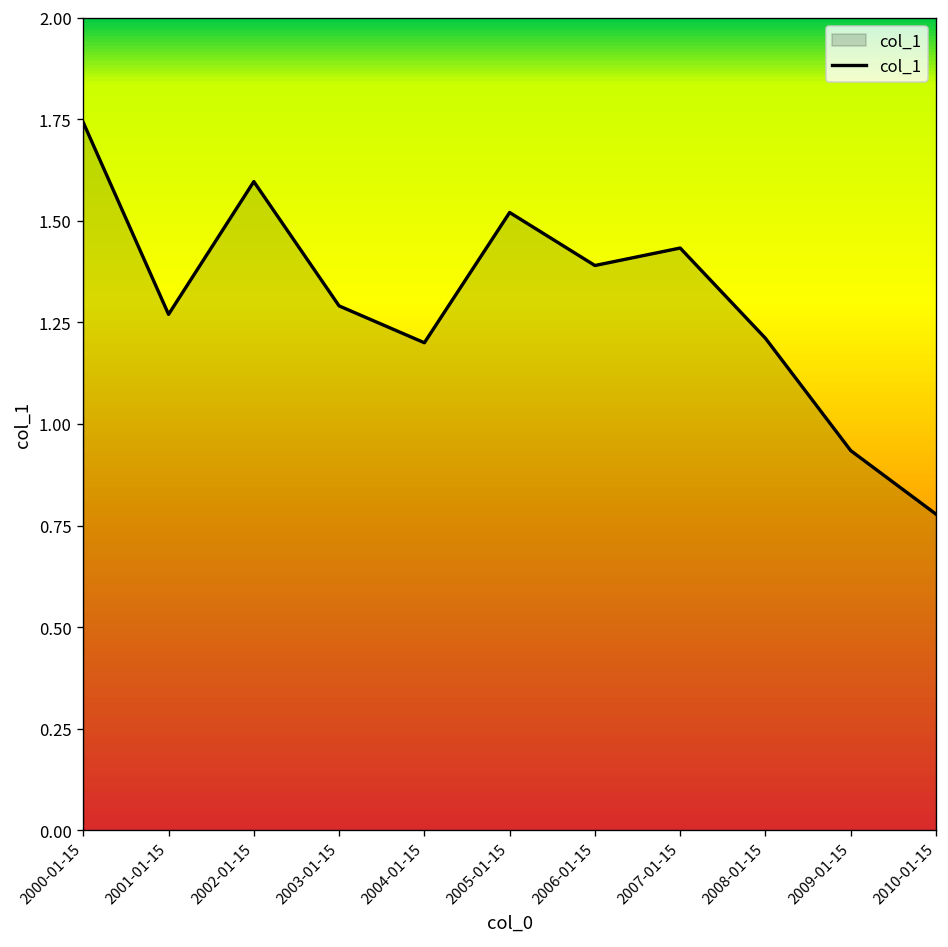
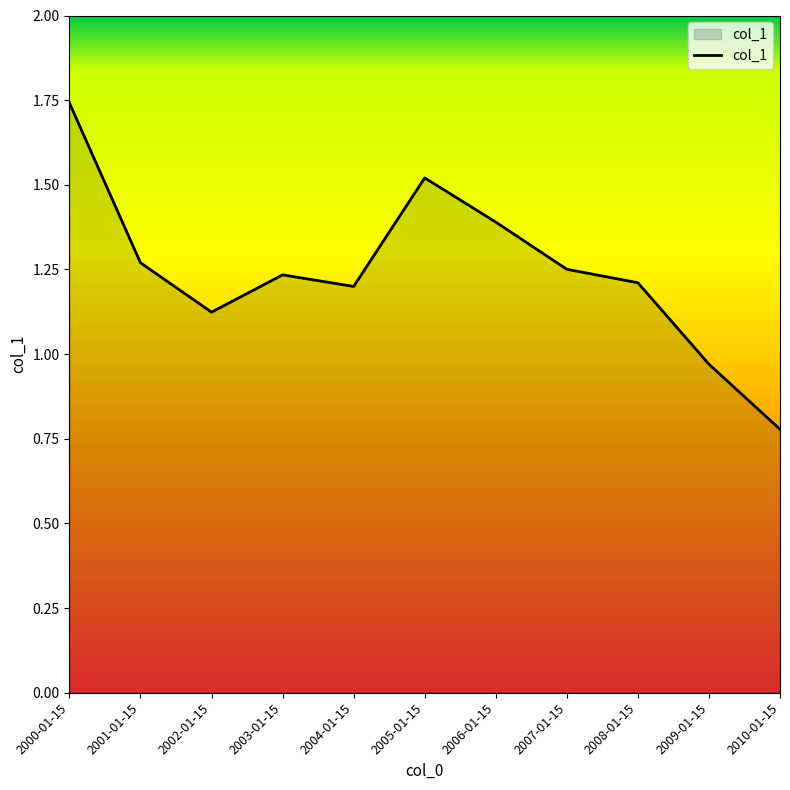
  {
    "2000-01-15": 1.74,
    "2001-01-15": 1.27,
-   "2002-01-15": 1.60,
-   "2003-01-15": 1.29,
+   "2002-01-15": 1.12,
+   "2003-01-15": 1.23,
    "2004-01-15": 1.20,
    "2005-01-15": 1.52,
    "2006-01-15": 1.39,
-   "2007-01-15": 1.43,
+   "2007-01-15": 1.25,
    "2008-01-15": 1.21,
-   "2009-01-15": 0.93,
+   "2009-01-15": 0.97,
    "2010-01-15": 0.78
  }
